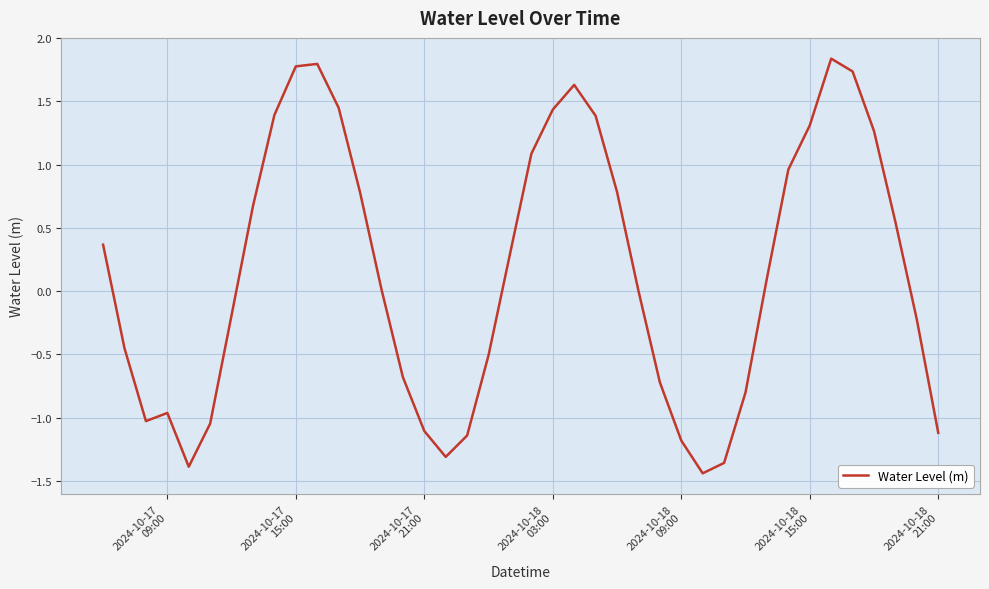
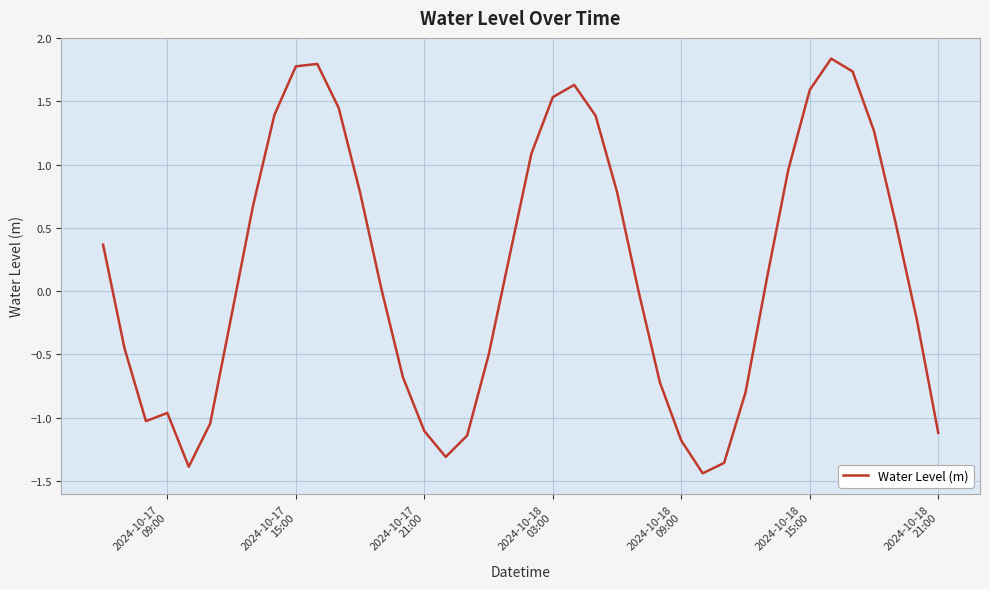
  {
    "2024-10-17 09:00": -0.96,
    "2024-10-17 15:00": 1.78,
    "2024-10-17 21:00": -1.11,
-   "2024-10-18 03:00": 1.43,
+   "2024-10-18 03:00": 1.53,
    "2024-10-18 09:00": -1.18,
-   "2024-10-18 15:00": 1.31,
+   "2024-10-18 15:00": 1.59,
    "2024-10-18 21:00": -1.12
  }
